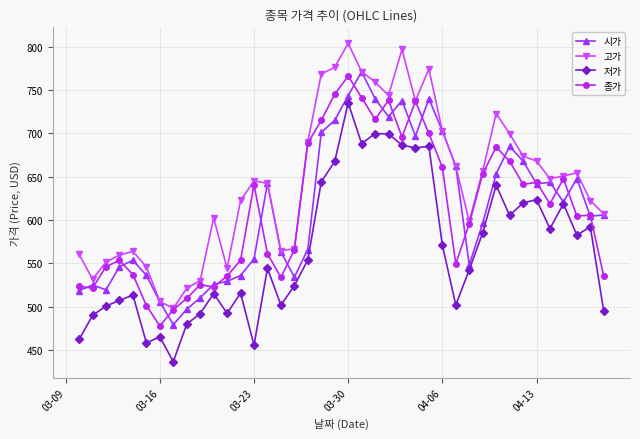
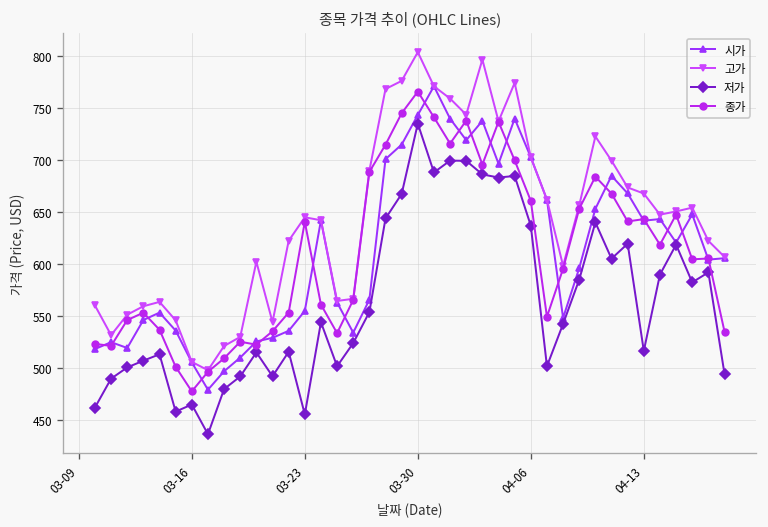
  {
    "저가": {
      "03-16": 470,
      "03-23": 460,
      "03-30": 740,
-     "04-06": 570,
-     "04-13": 620
+     "04-06": 640,
+     "04-13": 520
    }
  }
